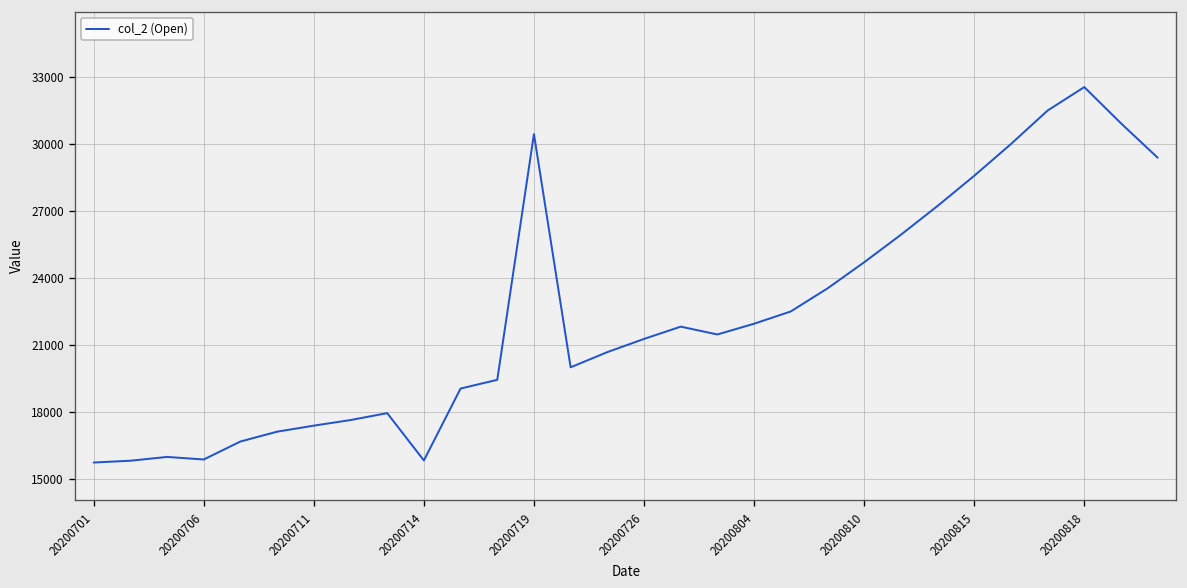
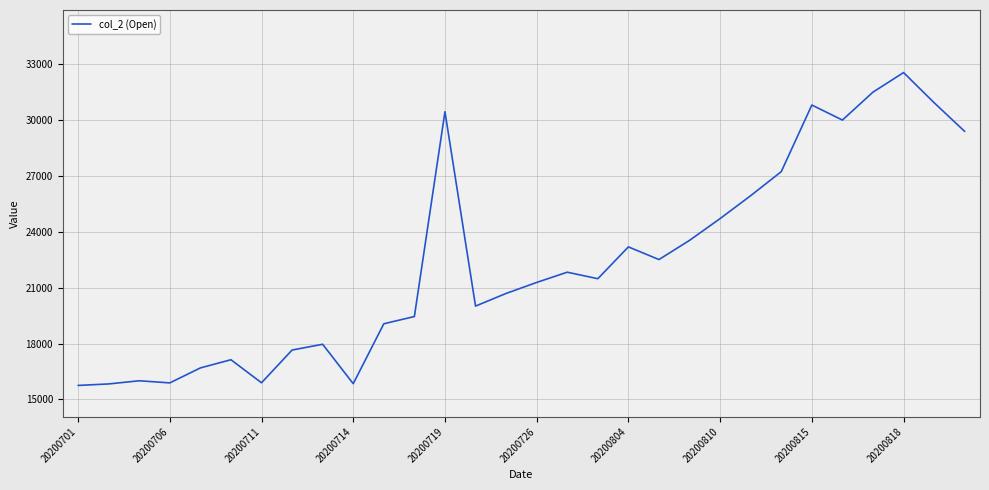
  {
    "20200701": 15800,
    "20200706": 15900,
-   "20200711": 17400,
+   "20200711": 15900,
    "20200714": 15800,
    "20200719": 30400,
    "20200726": 21300,
-   "20200804": 22000,
+   "20200804": 23200,
    "20200810": 24700,
-   "20200815": 28600,
+   "20200815": 30800,
    "20200818": 32600
  }
